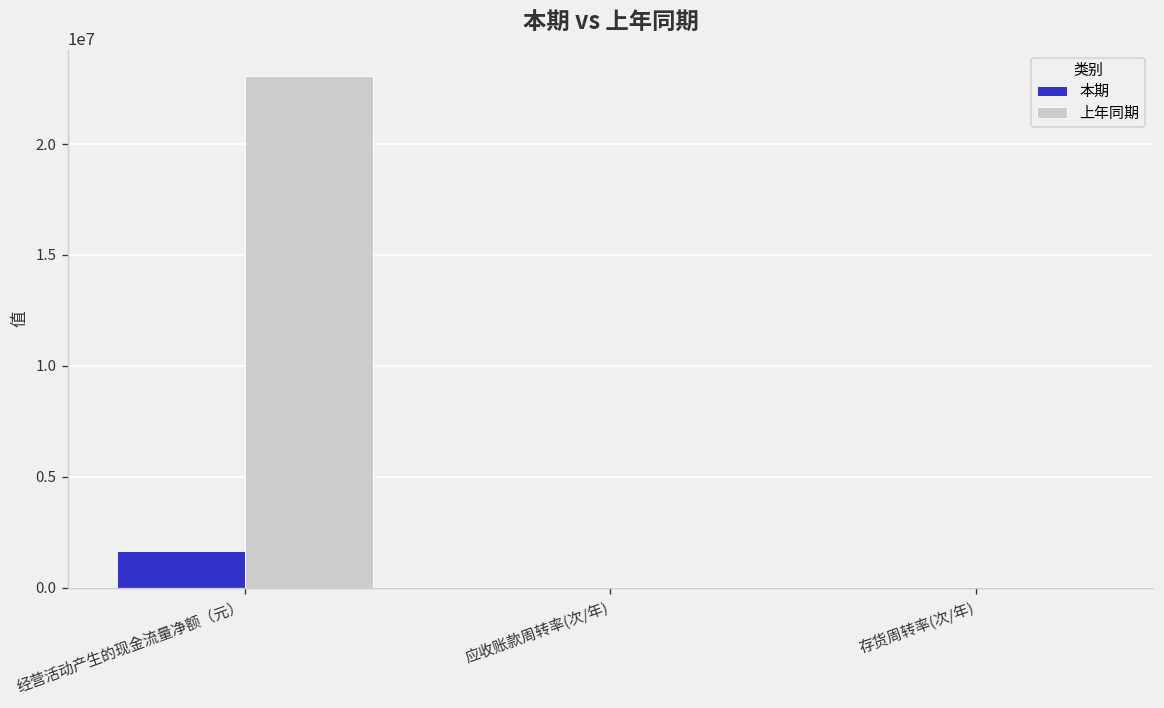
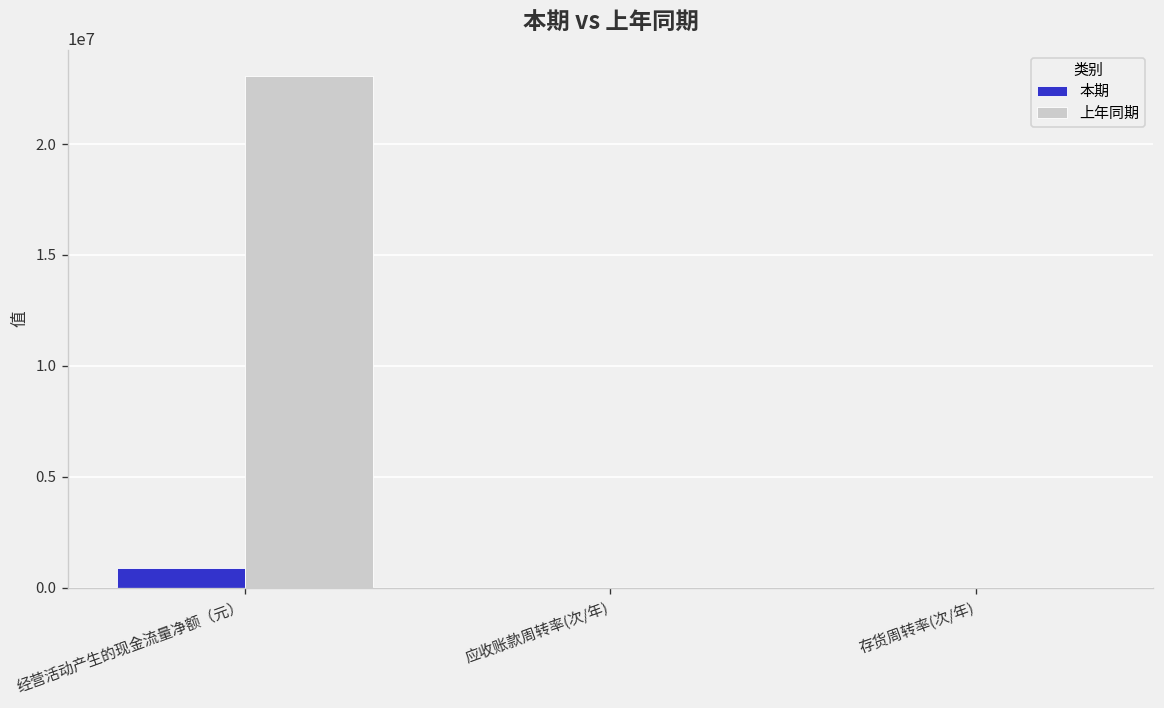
  {
    "本期": {
-     "经营活动产生的现金流量净额（元）": 1600000
+     "经营活动产生的现金流量净额（元）": 900000
    },
    "上年同期": {
      "经营活动产生的现金流量净额（元）": 23100000
    }
  }
